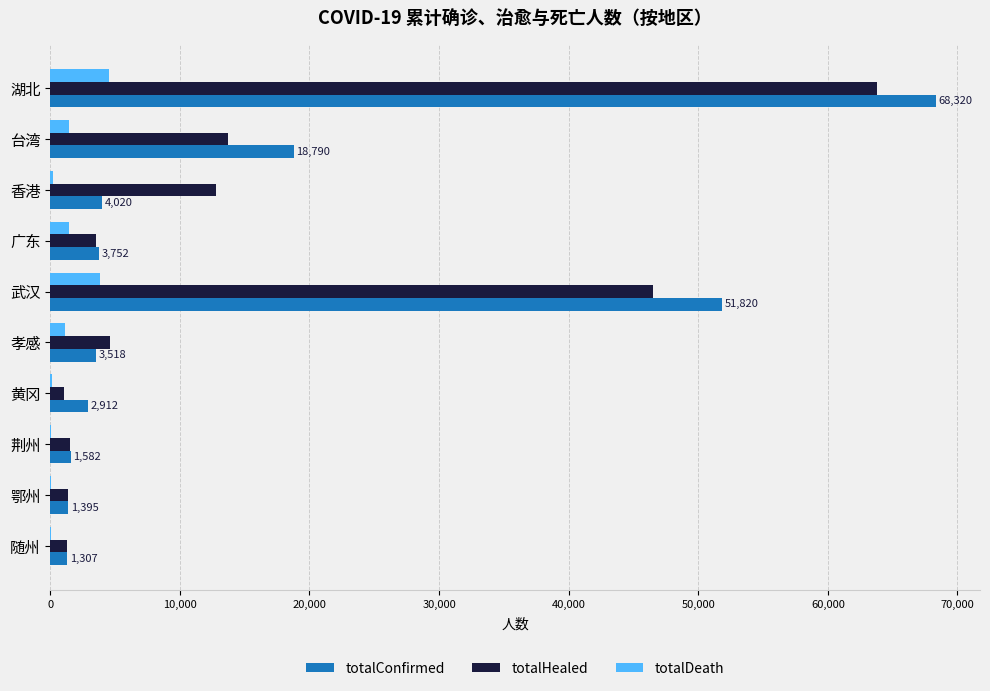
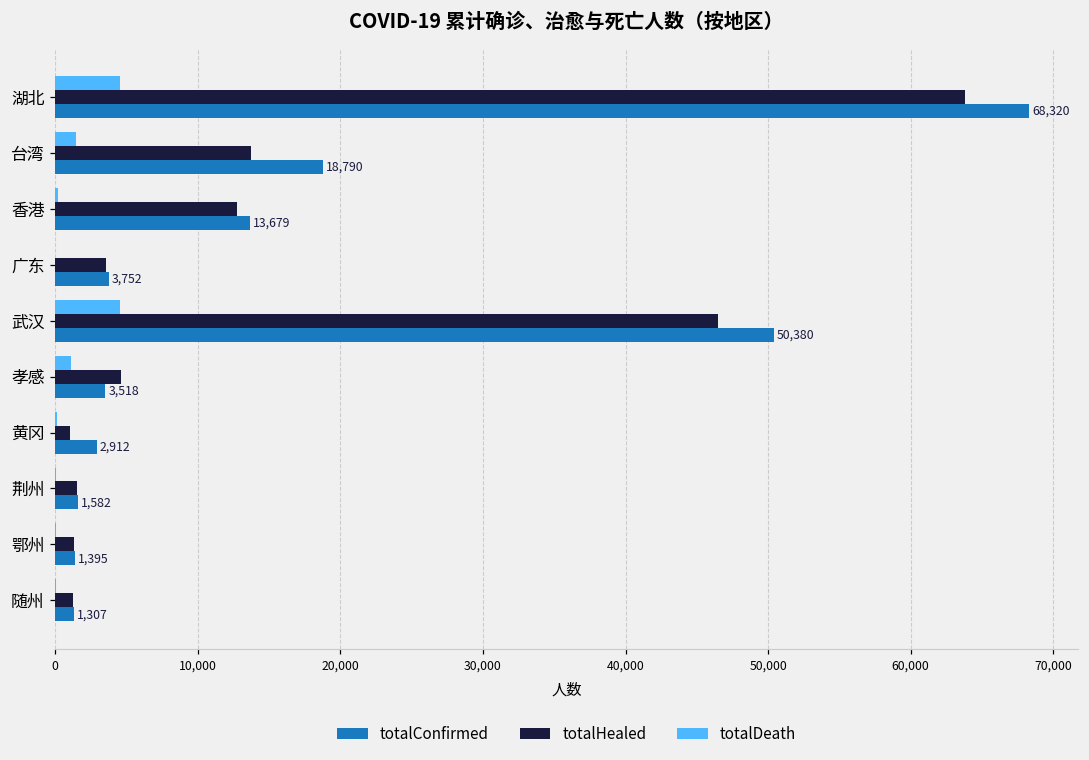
  {
    "totalConfirmed": {
      "湖北": "68,320",
      "台湾": "18,790",
-     "香港": "4,020",
+     "香港": "13,679",
      "广东": "3,752",
-     "武汉": "51,820",
+     "武汉": "50,380",
      "孝感": "3,518",
      "黄冈": "2,912",
      "荆州": "1,582",
      "鄂州": "1,395",
      "随州": "1,307"
    },
    "totalHealed": {
      "湖北": "63,800",
      "台湾": "13,700",
      "香港": "12,800",
      "广东": "3,600",
      "武汉": "46,500",
      "孝感": "4,600",
      "黄冈": "1,000",
      "荆州": "1,500",
      "鄂州": "1,300",
      "随州": "1,300"
    },
    "totalDeath": {
      "湖北": "4,500",
      "台湾": "1,500",
      "香港": "200",
-     "广东": "1,400",
-     "武汉": "3,900",
+     "广东": "0",
+     "武汉": "4,500",
      "孝感": "1,100"
    }
  }
